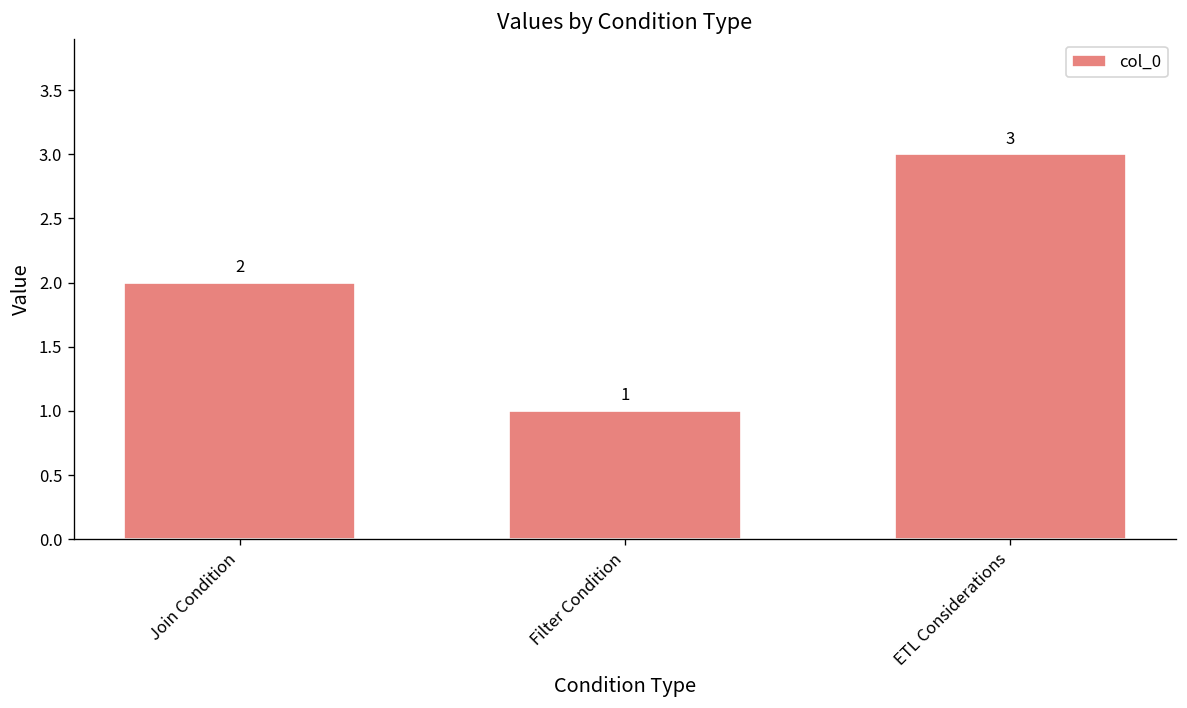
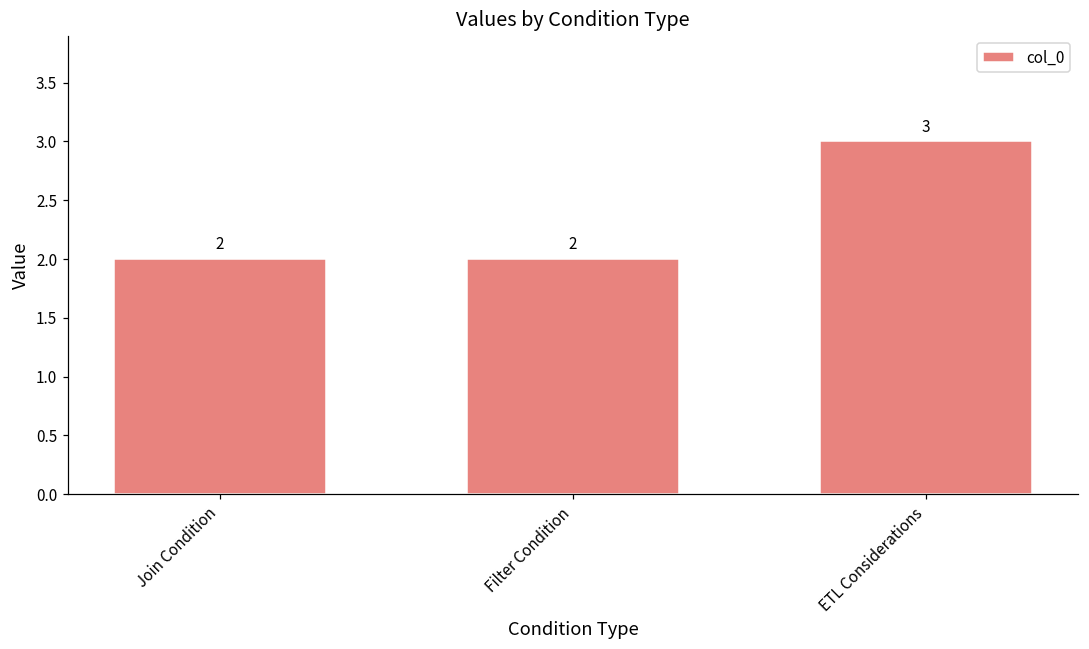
  {
    "Join Condition": 2,
-   "Filter Condition": 1,
+   "Filter Condition": 2,
    "ETL Considerations": 3
  }
